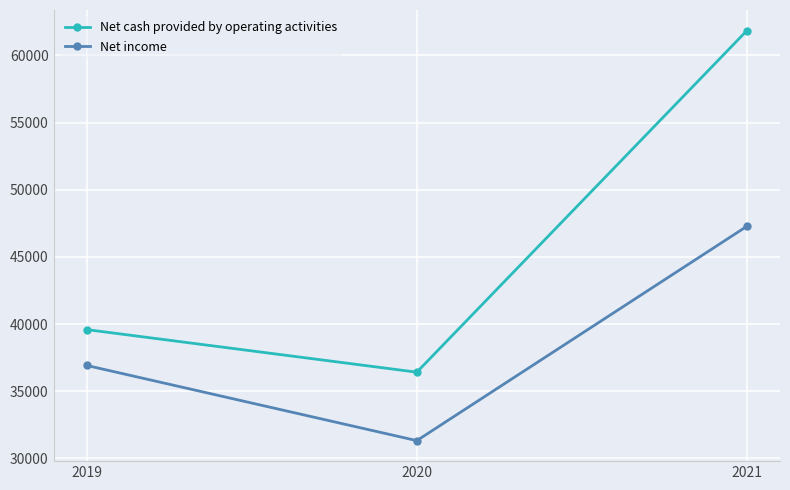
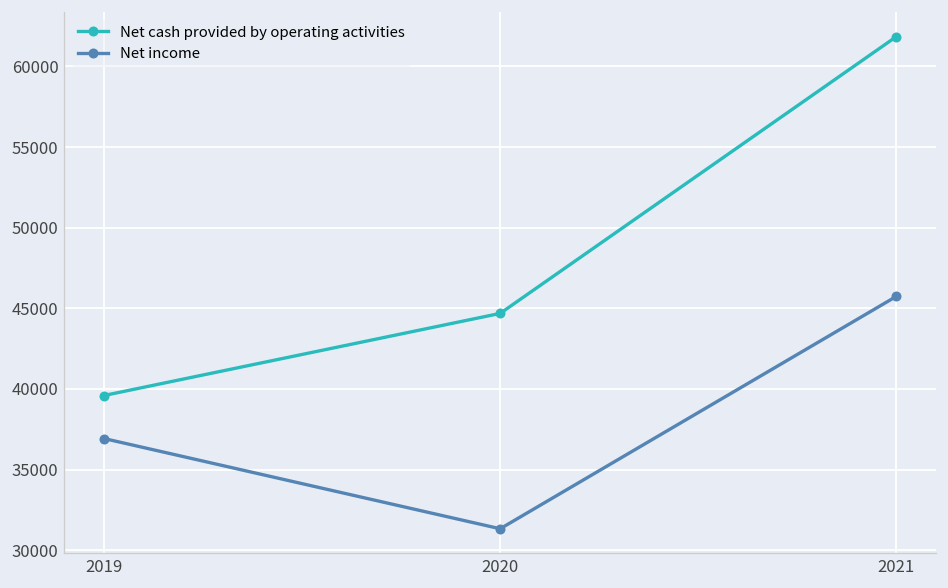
  {
    "Net cash provided by operating activities": {
      "2019": 39600,
-     "2020": 36400,
+     "2020": 44700,
      "2021": 61800
    },
    "Net income": {
      "2019": 36900,
      "2020": 31300,
-     "2021": 47300
+     "2021": 45700
    }
  }
